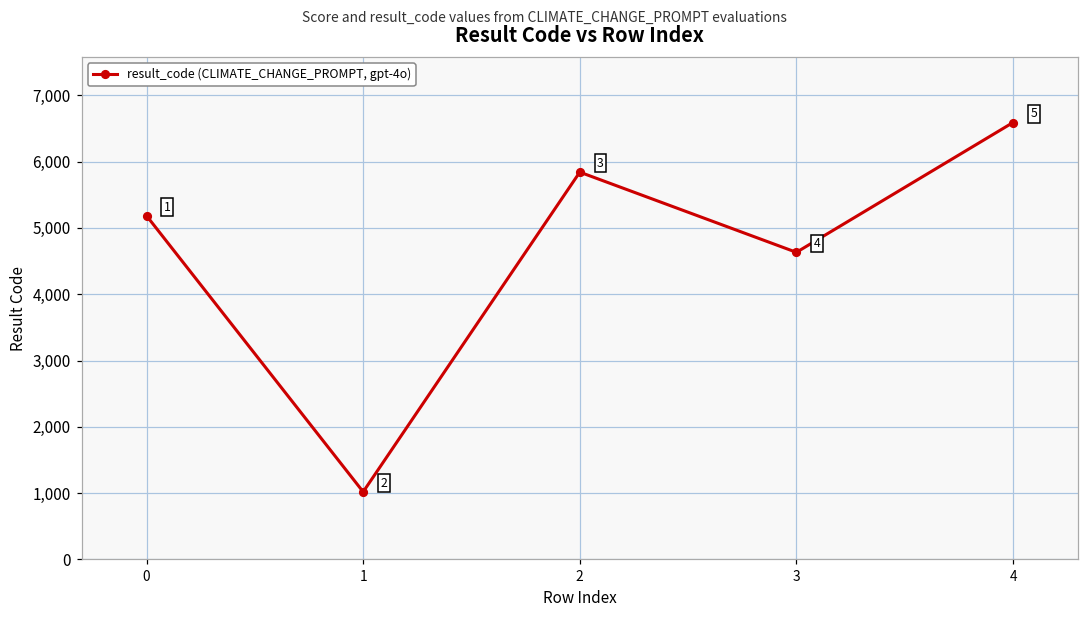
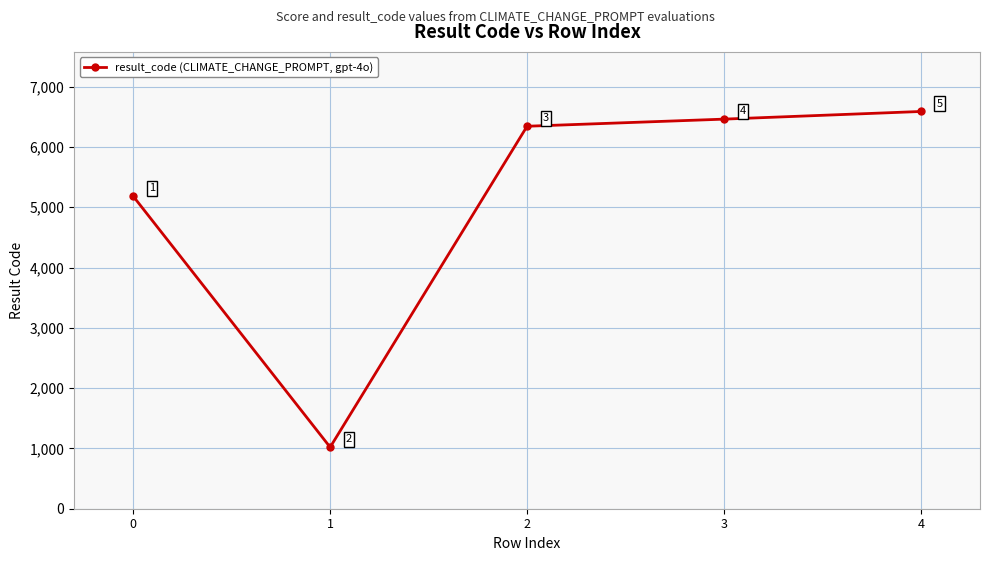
  {
-   "2": "5,800",
-   "3": "4,600"
+   "2": "6,300",
+   "3": "6,500"
  }
